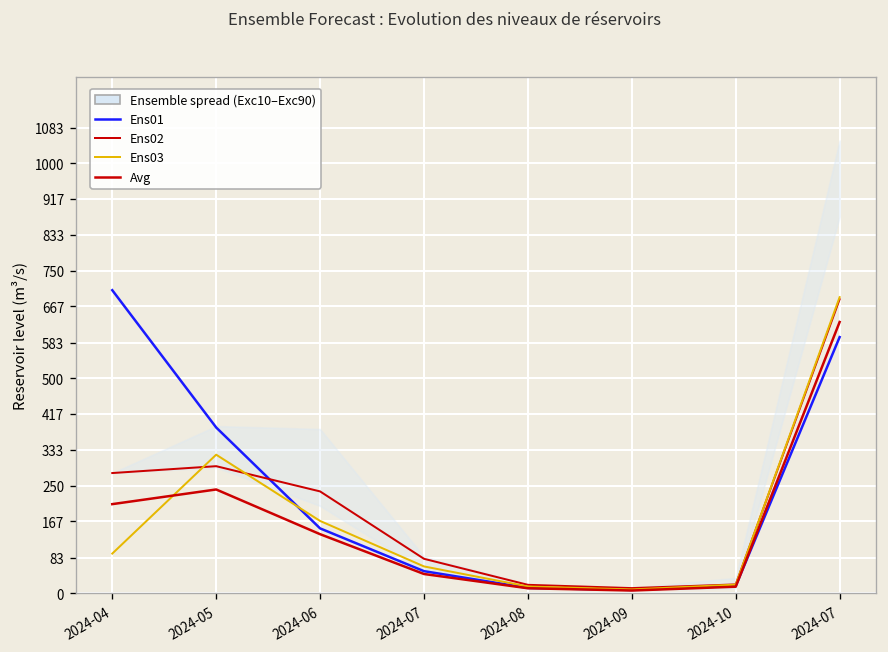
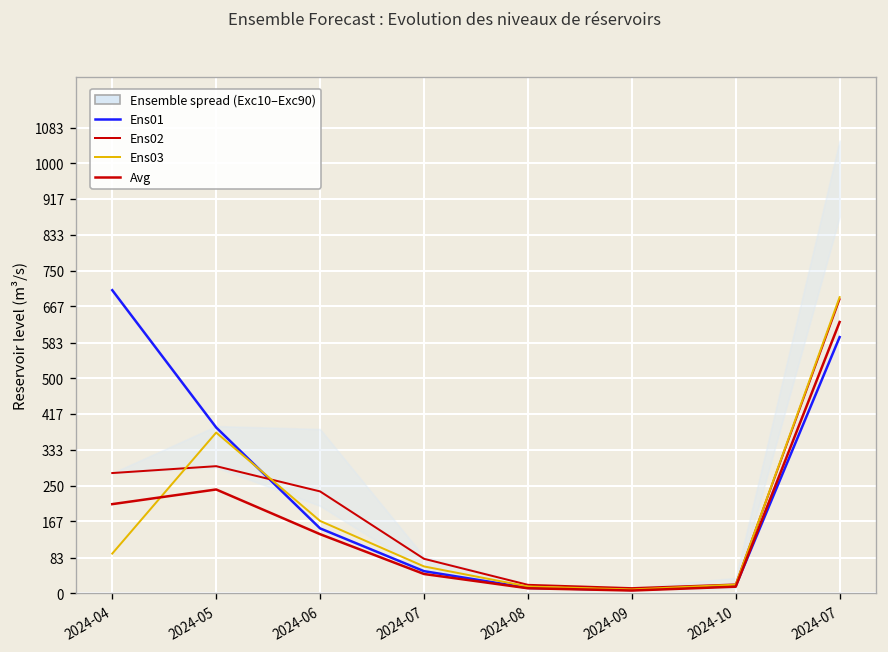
  {
    "Ens01": {
      "2024-04": 700,
      "2024-06": 150
    },
    "Ens03": {
      "2024-04": 90,
-     "2024-05": 320,
+     "2024-05": 370,
      "2024-06": 170
    }
  }
